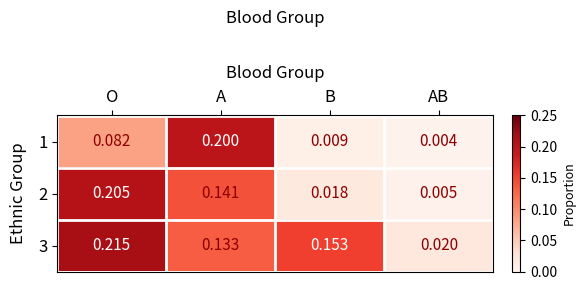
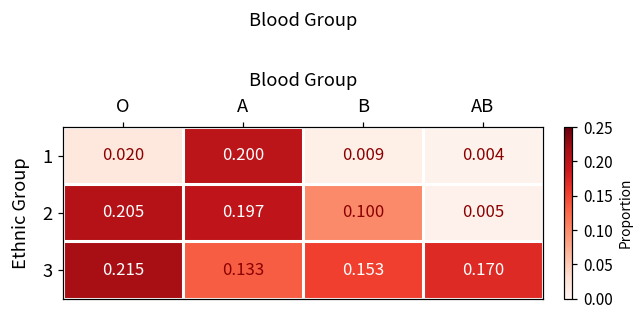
  {
    "1": {
-     "O": 0.082,
+     "O": 0.020,
      "A": 0.200,
      "B": 0.009,
      "AB": 0.004
    },
    "2": {
      "O": 0.205,
-     "A": 0.141,
-     "B": 0.018,
+     "A": 0.197,
+     "B": 0.100,
      "AB": 0.005
    },
    "3": {
      "O": 0.215,
      "A": 0.133,
      "B": 0.153,
-     "AB": 0.020
+     "AB": 0.170
    }
  }
